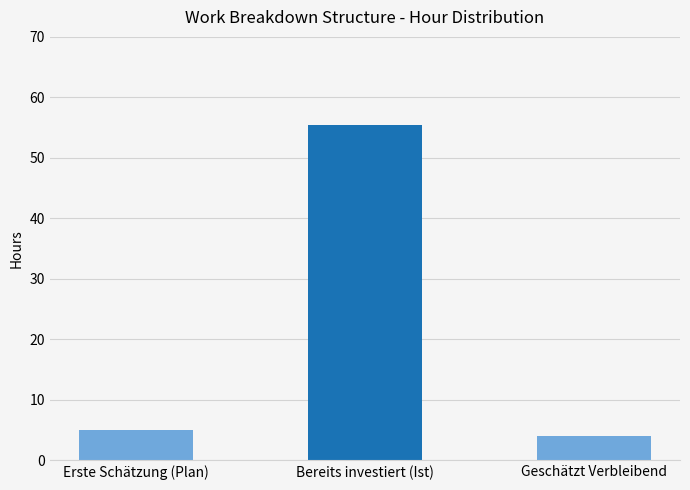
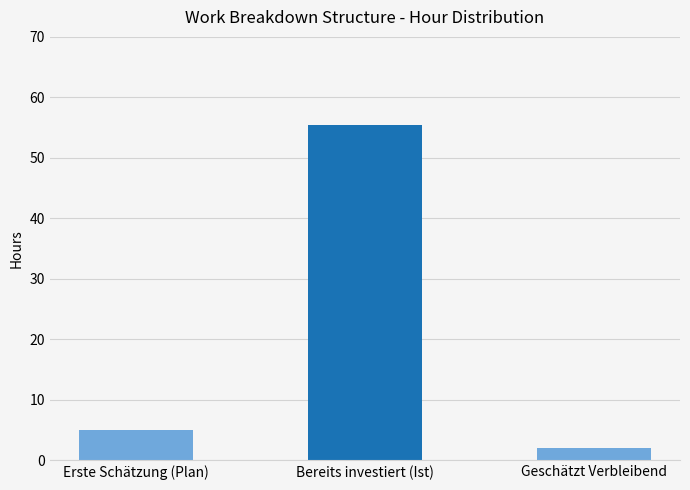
  {
    "Erste Schätzung (Plan)": 5,
    "Bereits investiert (Ist)": 56,
-   "Geschätzt Verbleibend": 4
+   "Geschätzt Verbleibend": 2
  }
